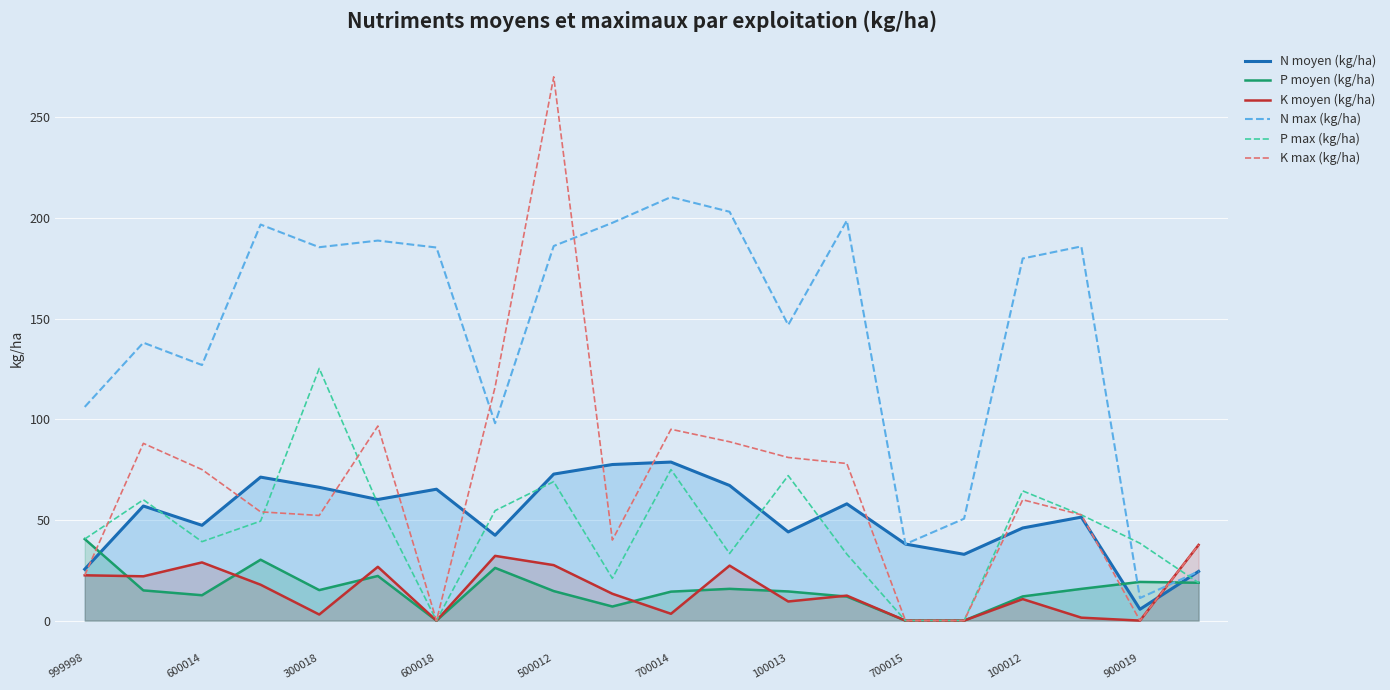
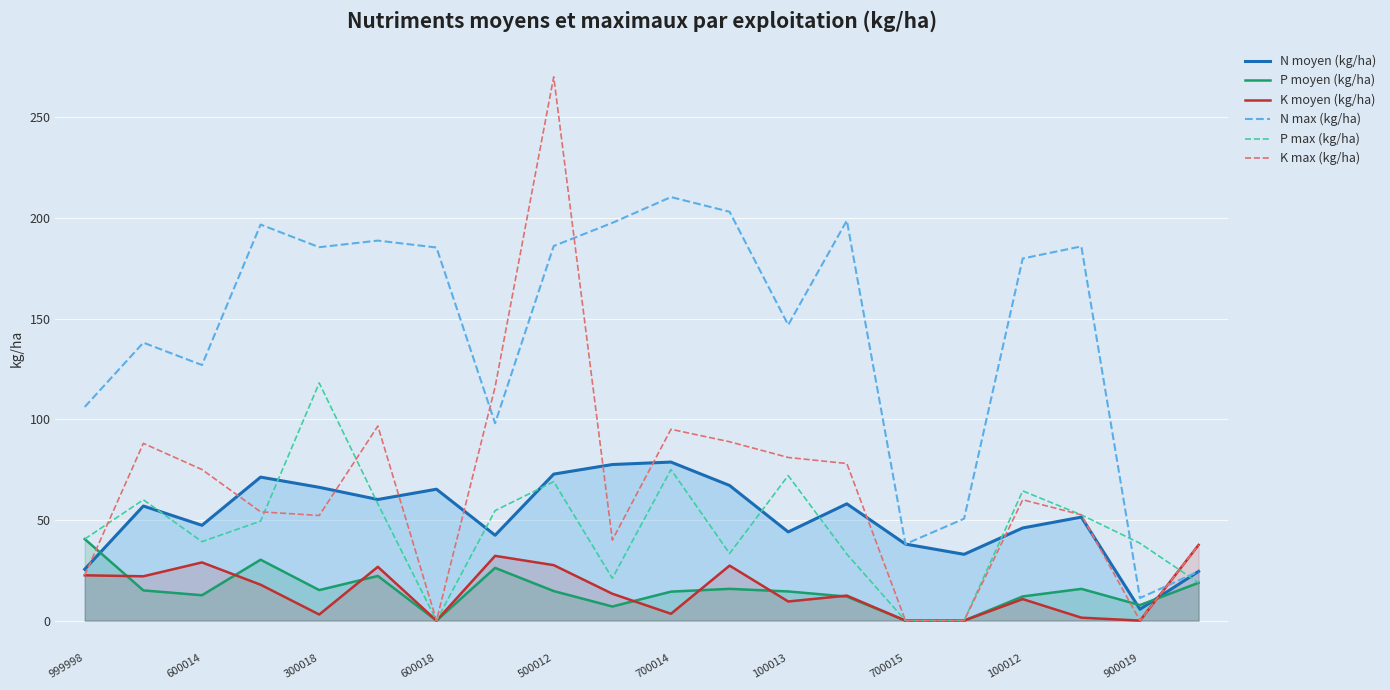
  {
    "N moyen (kg/ha)": {
      "999998": 26,
      "600014": 47,
      "300018": 66,
      "600018": 65,
      "500012": 73,
      "700014": 79,
      "100013": 44,
      "100012": 46,
      "900019": 6
    },
    "P moyen (kg/ha)": {
      "600014": 13,
      "300018": 15,
      "500012": 15,
      "700014": 14,
      "100013": 14,
      "100012": 12,
-     "900019": 19
+     "900019": 8
    },
    "K moyen (kg/ha)": {
      "600014": 29,
      "300018": 3,
      "500012": 28,
      "700014": 3,
      "100013": 9,
      "100012": 11
    },
    "N max (kg/ha)": {
      "999998": 106,
      "600014": 127,
      "300018": 185,
      "600018": 185,
      "500012": 186,
      "700014": 210,
      "100013": 147,
      "100012": 180,
      "900019": 11
    },
    "P max (kg/ha)": {
      "600014": 39,
-     "300018": 125,
+     "300018": 118,
      "500012": 69,
      "700014": 75,
      "100013": 72,
      "100012": 64,
      "900019": 38
    },
    "K max (kg/ha)": {
      "600014": 75,
      "300018": 52,
      "500012": 270,
      "700014": 95,
      "100013": 81,
      "100012": 60
    }
  }
